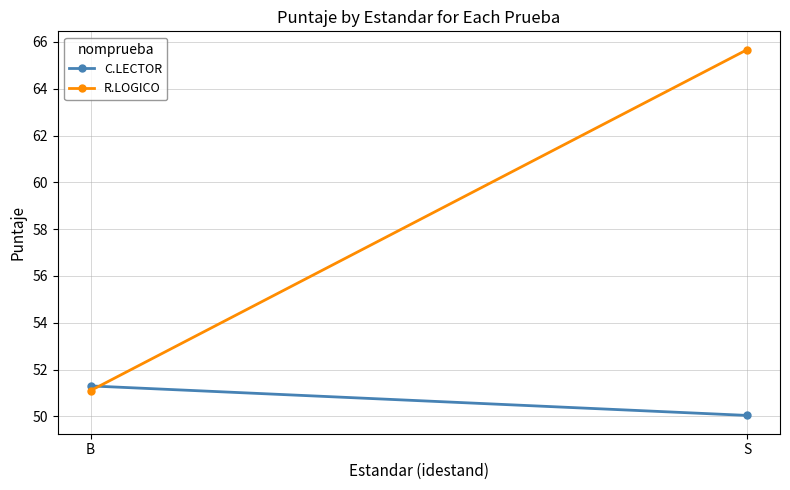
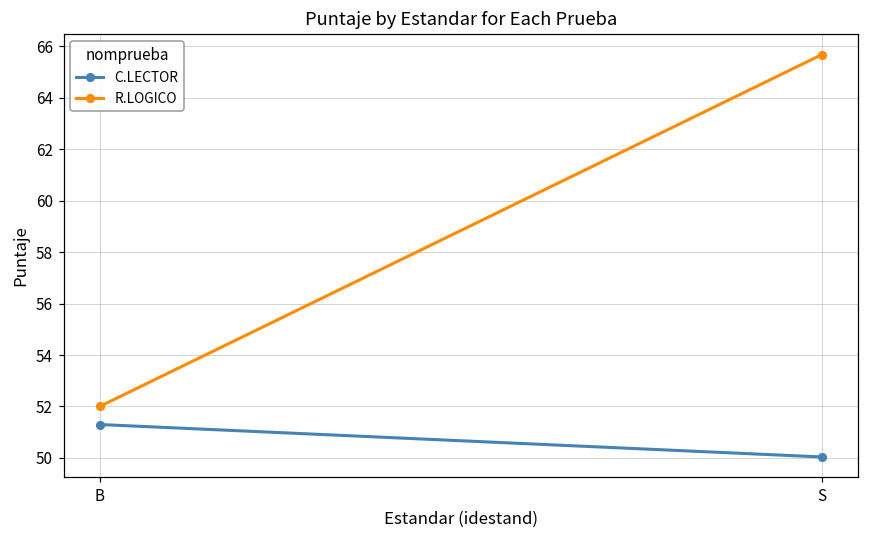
  {
    "C.LECTOR": {
      "B": 51.3,
      "S": 50.0
    },
    "R.LOGICO": {
-     "B": 51.1,
+     "B": 52.0,
      "S": 65.7
    }
  }
